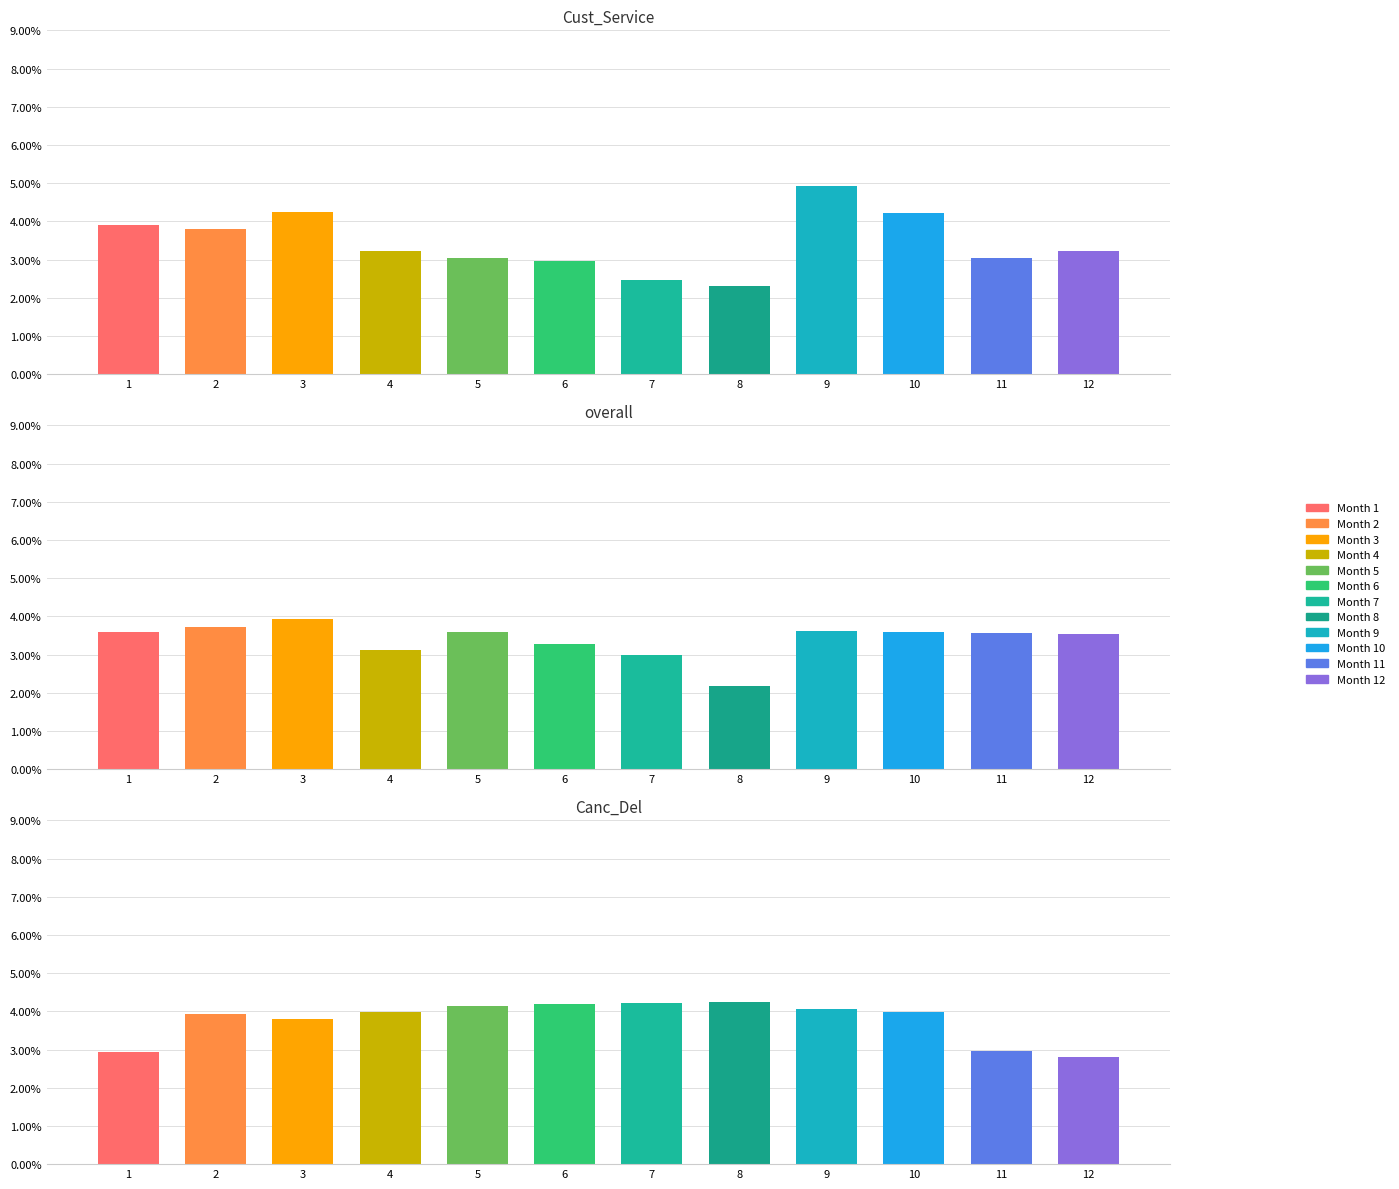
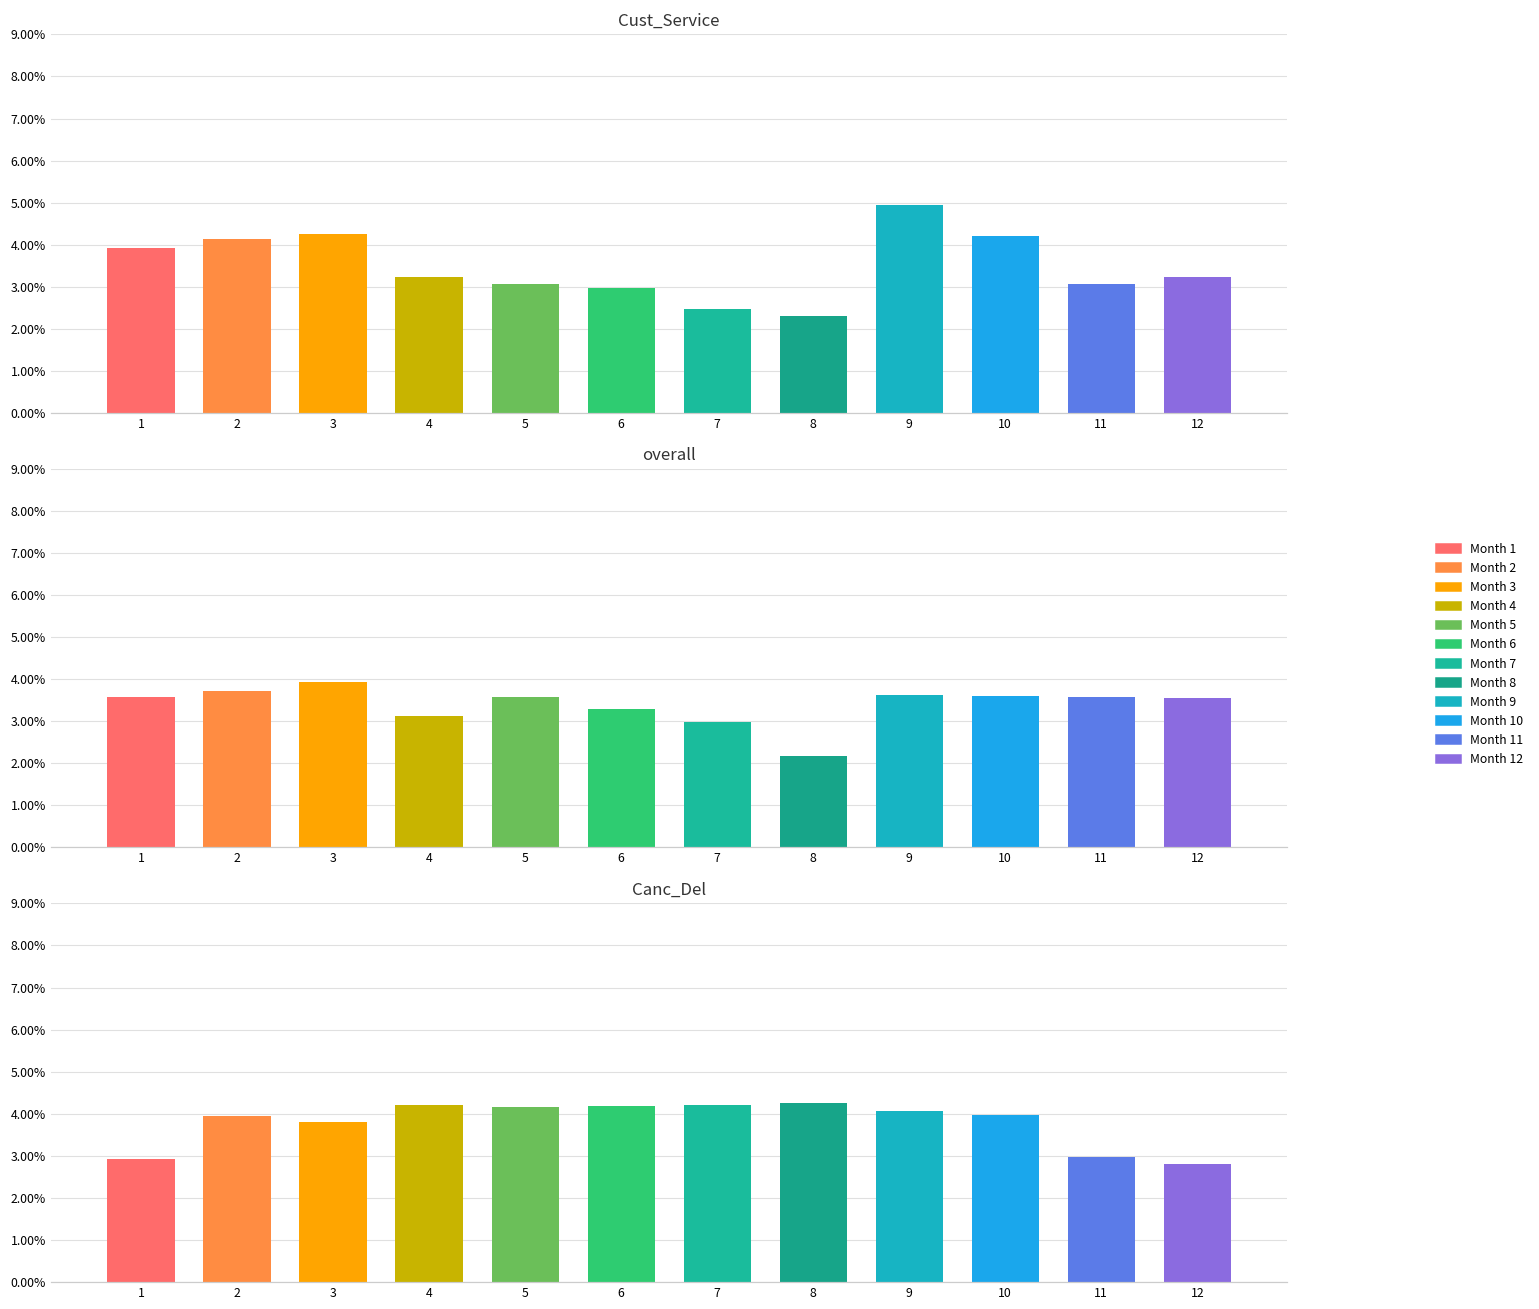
  {
    "Cust_Service": {
      "1": "3.9%",
-     "2": "3.8%",
+     "2": "4.1%",
      "3": "4.2%",
      "4": "3.2%",
      "5": "3.1%",
      "6": "3.0%",
      "7": "2.5%",
      "8": "2.3%",
      "9": "4.9%",
      "10": "4.2%",
      "11": "3.1%",
      "12": "3.2%"
    },
    "overall": {
      "1": "3.6%",
      "2": "3.7%",
      "3": "3.9%",
      "4": "3.1%",
      "5": "3.6%",
      "6": "3.3%",
      "7": "3.0%",
      "8": "2.2%",
      "9": "3.6%",
      "10": "3.6%",
      "11": "3.6%",
      "12": "3.6%"
    },
    "Canc_Del": {
      "1": "2.9%",
      "2": "3.9%",
      "3": "3.8%",
-     "4": "4.0%",
+     "4": "4.2%",
      "5": "4.2%",
      "6": "4.2%",
      "7": "4.2%",
      "8": "4.2%",
      "9": "4.1%",
      "10": "4.0%",
      "11": "3.0%",
      "12": "2.8%"
    }
  }
